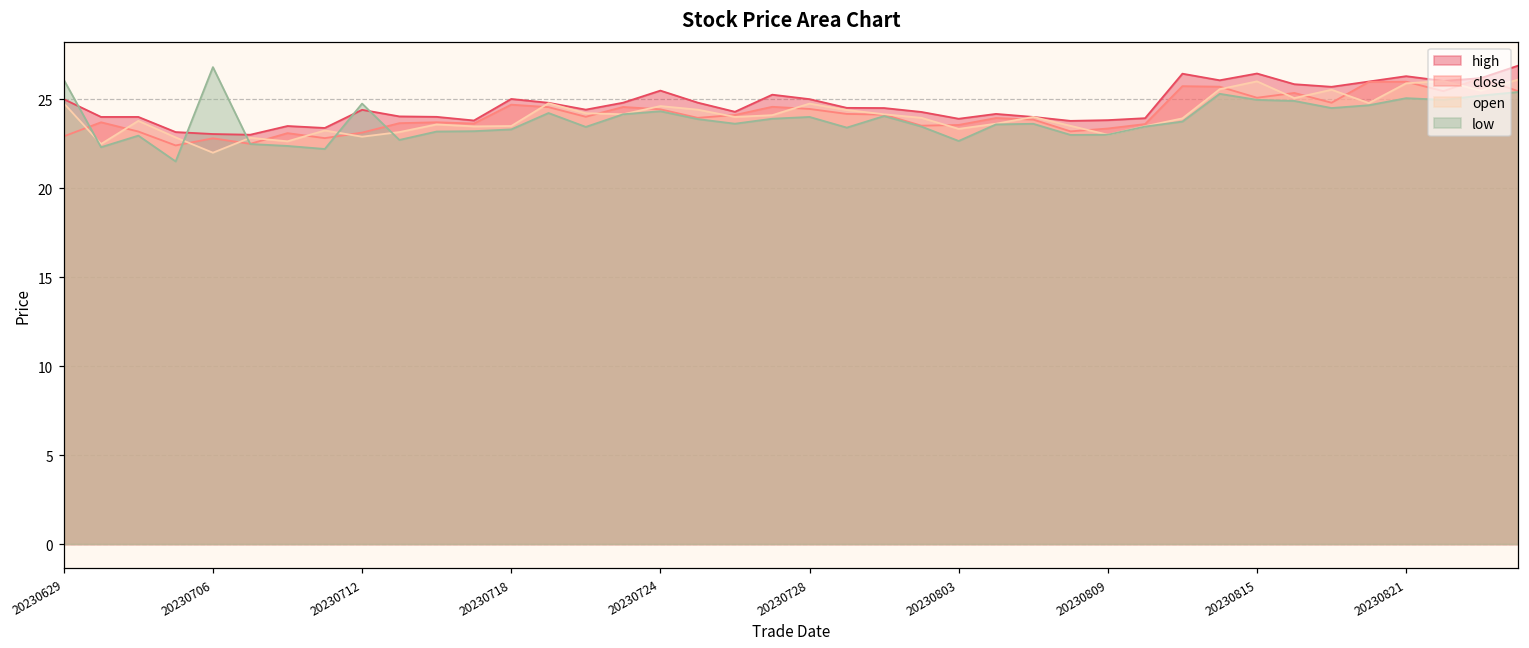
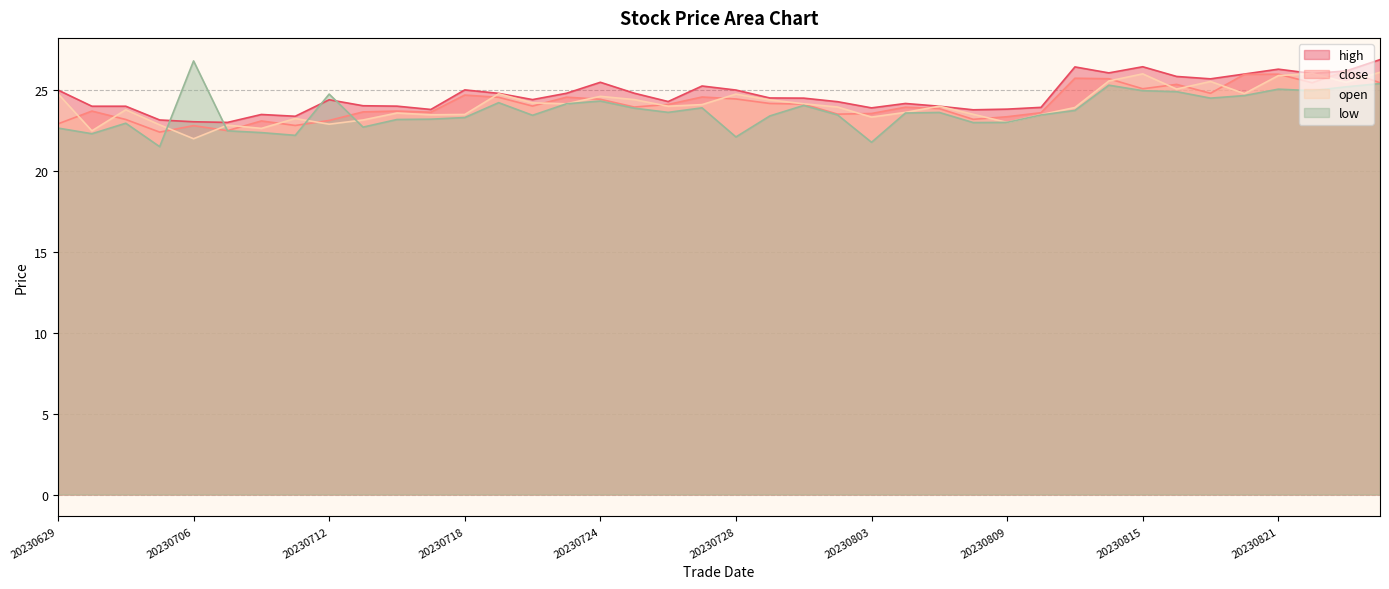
  {
    "low": {
-     "20230629": 26.1,
+     "20230629": 22.7,
      "20230706": 26.8,
      "20230712": 24.8,
      "20230718": 23.3,
-     "20230728": 24.0,
-     "20230803": 22.7,
+     "20230728": 22.1,
+     "20230803": 21.8,
      "20230821": 25.1
    }
  }
